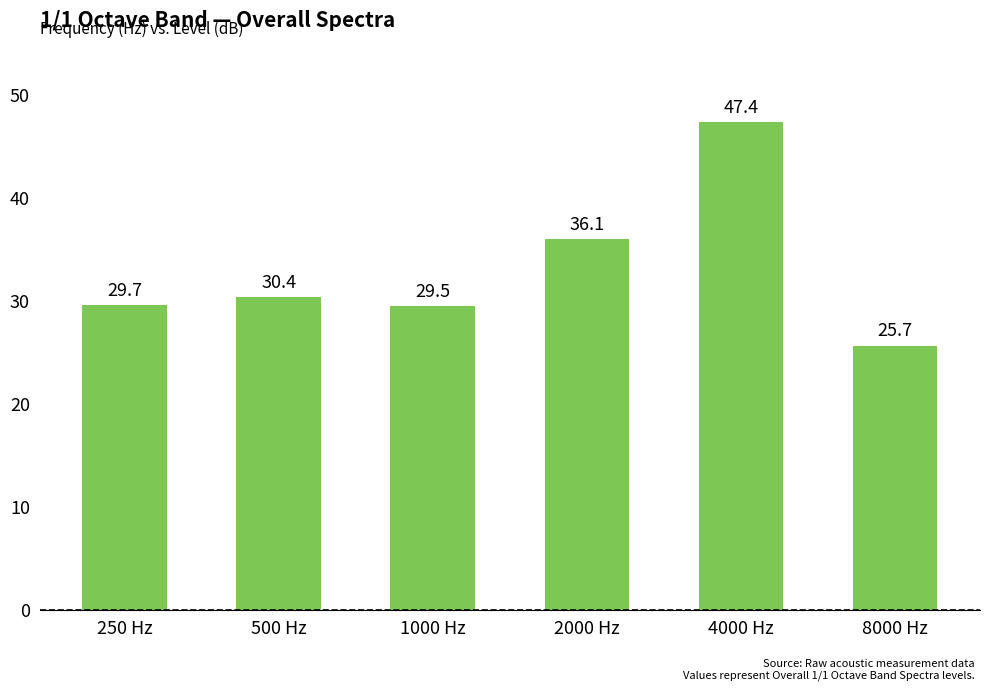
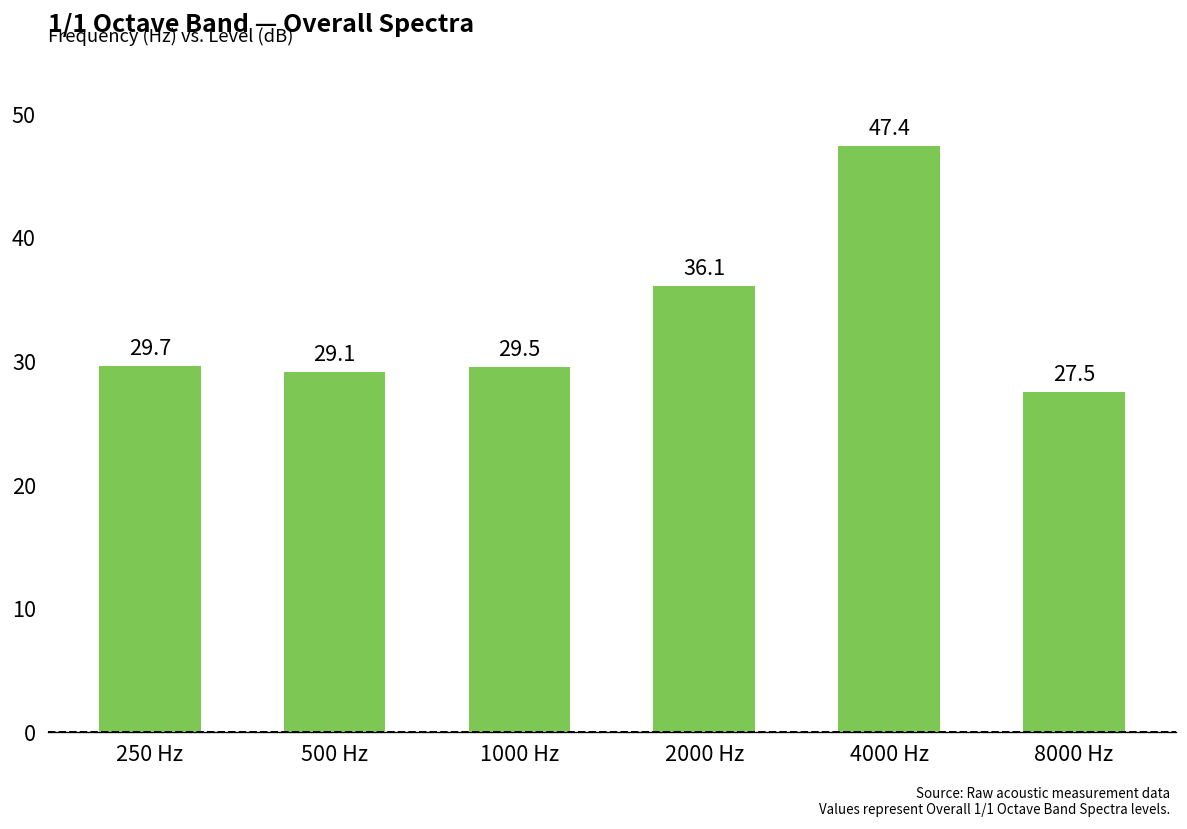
  {
    "250 Hz": 29.7,
-   "500 Hz": 30.4,
+   "500 Hz": 29.1,
    "1000 Hz": 29.5,
    "2000 Hz": 36.1,
    "4000 Hz": 47.4,
-   "8000 Hz": 25.7
+   "8000 Hz": 27.5
  }
